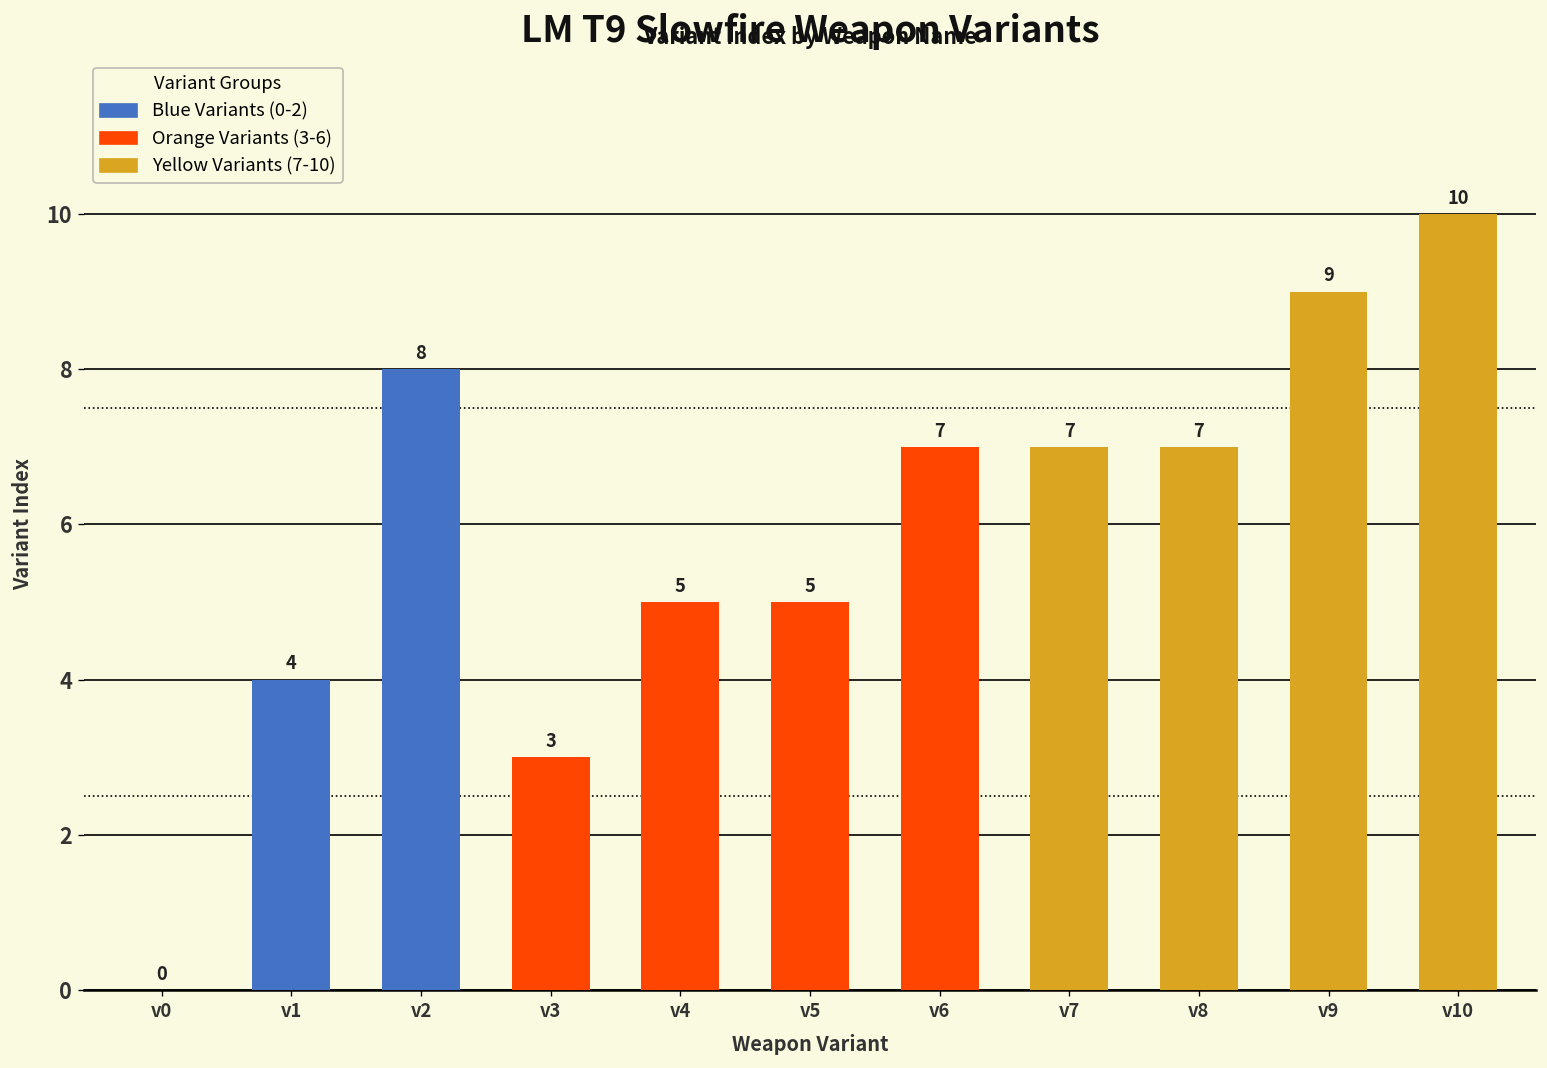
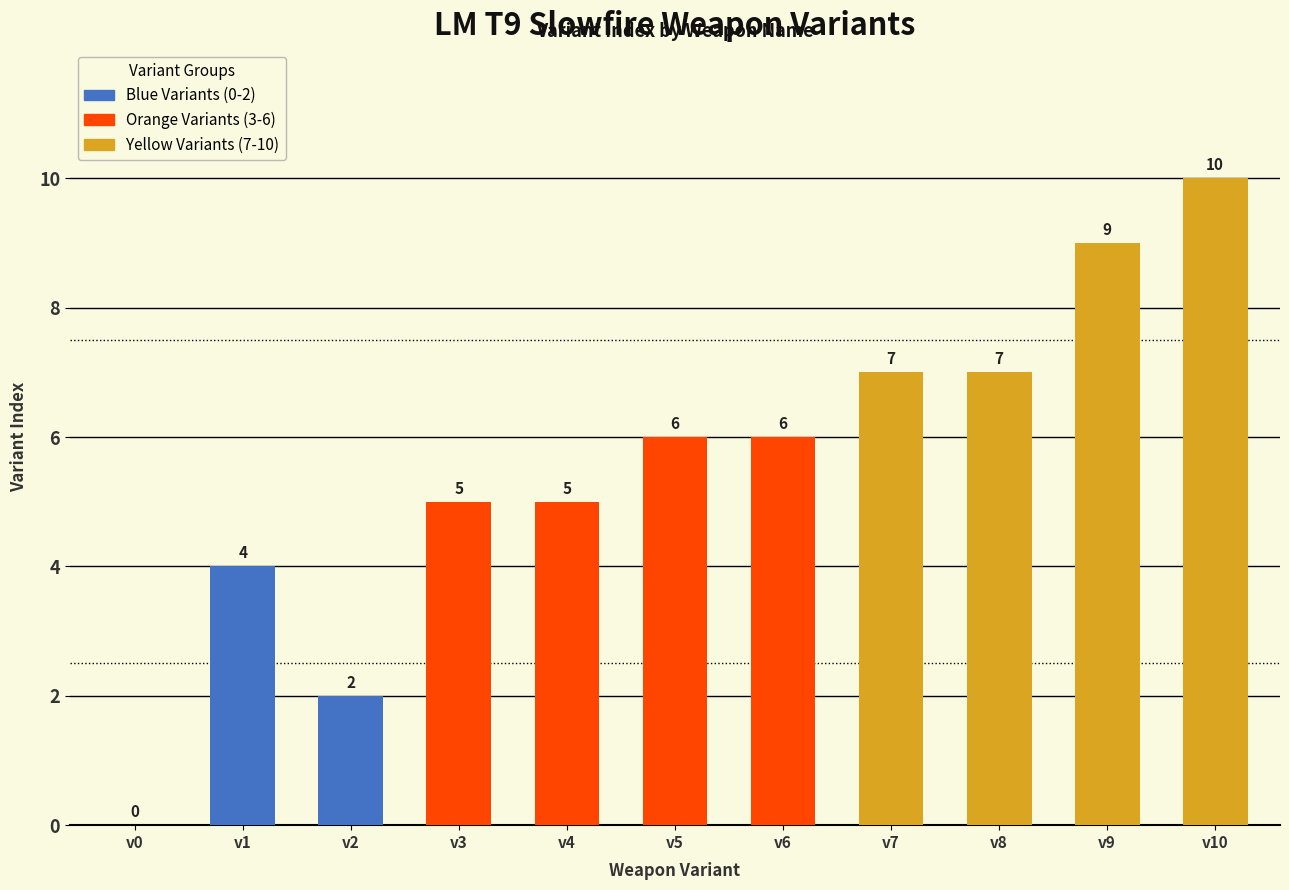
  {
    "v0": 0,
    "v1": 4,
-   "v2": 8,
-   "v3": 3,
+   "v2": 2,
+   "v3": 5,
    "v4": 5,
-   "v5": 5,
-   "v6": 7,
+   "v5": 6,
+   "v6": 6,
    "v7": 7,
    "v8": 7,
    "v9": 9,
    "v10": 10
  }
